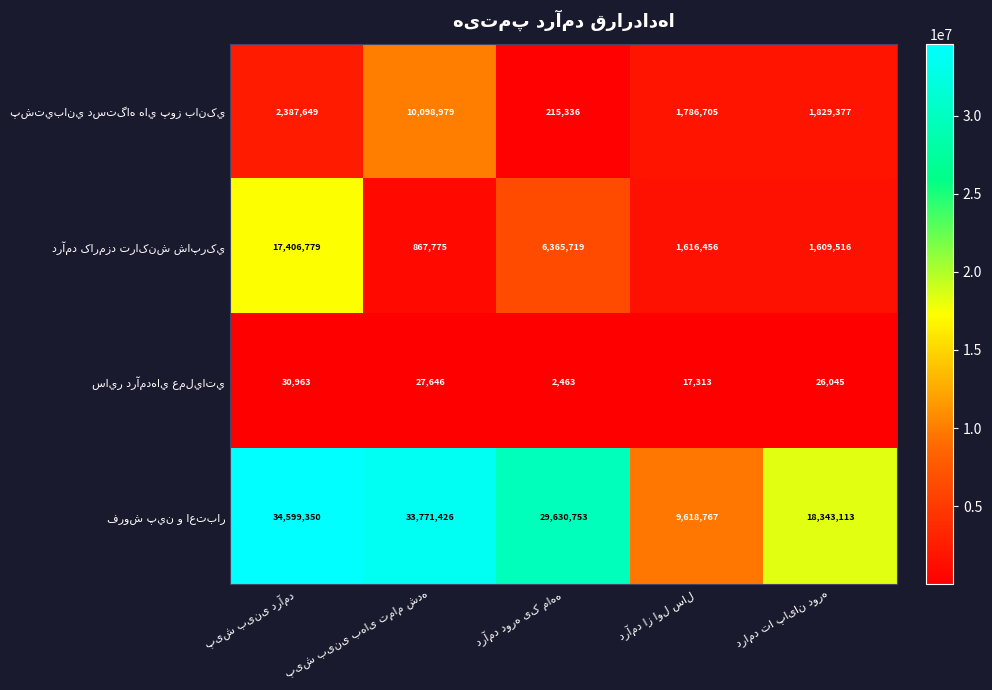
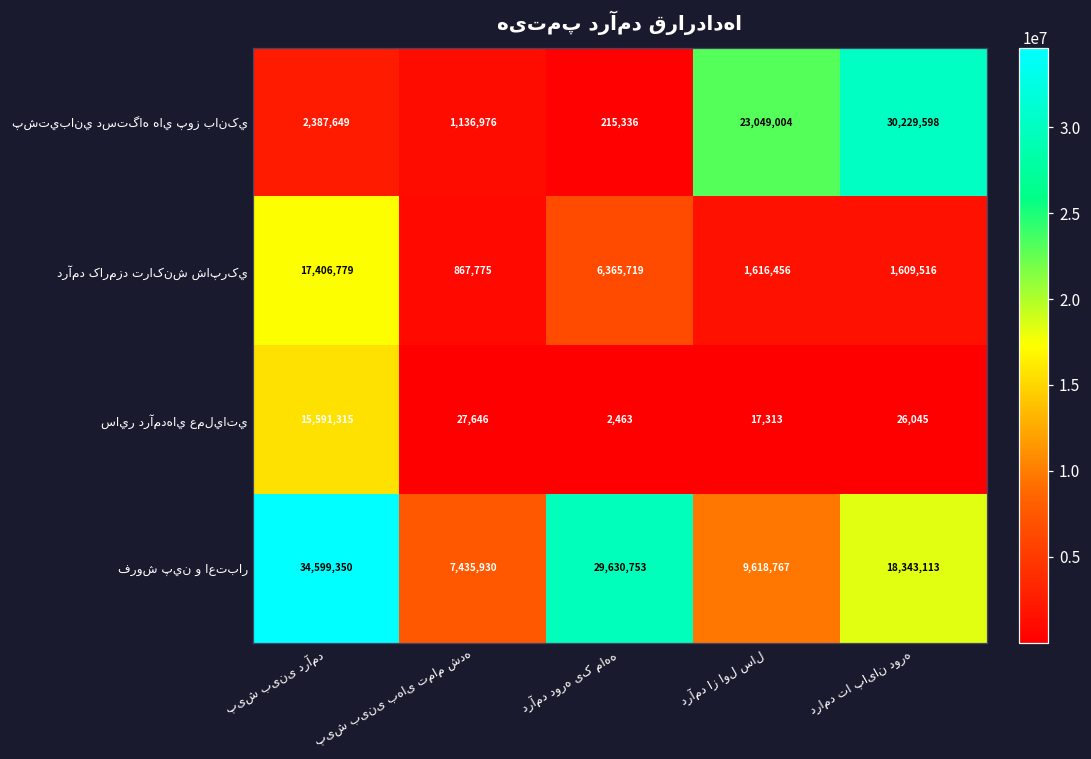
  {
    "پشتيباني دستگاه هاي پوز بانکي": {
      "پیش بینی درآمد": "2,387,649",
-     "پیش بینی بهای تمام شده": "10,098,979",
+     "پیش بینی بهای تمام شده": "1,136,976",
      "درآمد دوره یک ماهه": "215,336",
-     "درآمد از اول سال": "1,786,705",
-     "درامد تا پایان دوره": "1,829,377"
+     "درآمد از اول سال": "23,049,004",
+     "درامد تا پایان دوره": "30,229,598"
    },
    "درآمد کارمزد تراکنش شاپرکي": {
      "پیش بینی درآمد": "17,406,779",
      "پیش بینی بهای تمام شده": "867,775",
      "درآمد دوره یک ماهه": "6,365,719",
      "درآمد از اول سال": "1,616,456",
      "درامد تا پایان دوره": "1,609,516"
    },
    "ساير درآمدهاي عملياتي": {
-     "پیش بینی درآمد": "30,963",
+     "پیش بینی درآمد": "15,591,315",
      "پیش بینی بهای تمام شده": "27,646",
      "درآمد دوره یک ماهه": "2,463",
      "درآمد از اول سال": "17,313",
      "درامد تا پایان دوره": "26,045"
    },
    "فروش پين و اعتبار": {
      "پیش بینی درآمد": "34,599,350",
-     "پیش بینی بهای تمام شده": "33,771,426",
+     "پیش بینی بهای تمام شده": "7,435,930",
      "درآمد دوره یک ماهه": "29,630,753",
      "درآمد از اول سال": "9,618,767",
      "درامد تا پایان دوره": "18,343,113"
    }
  }
